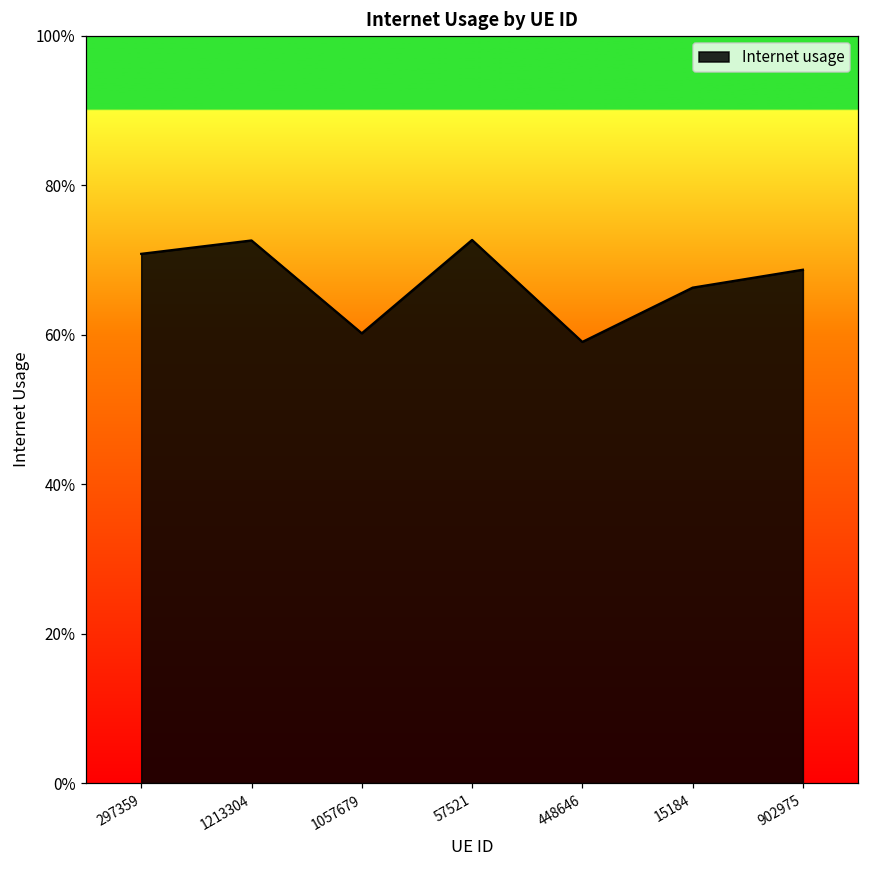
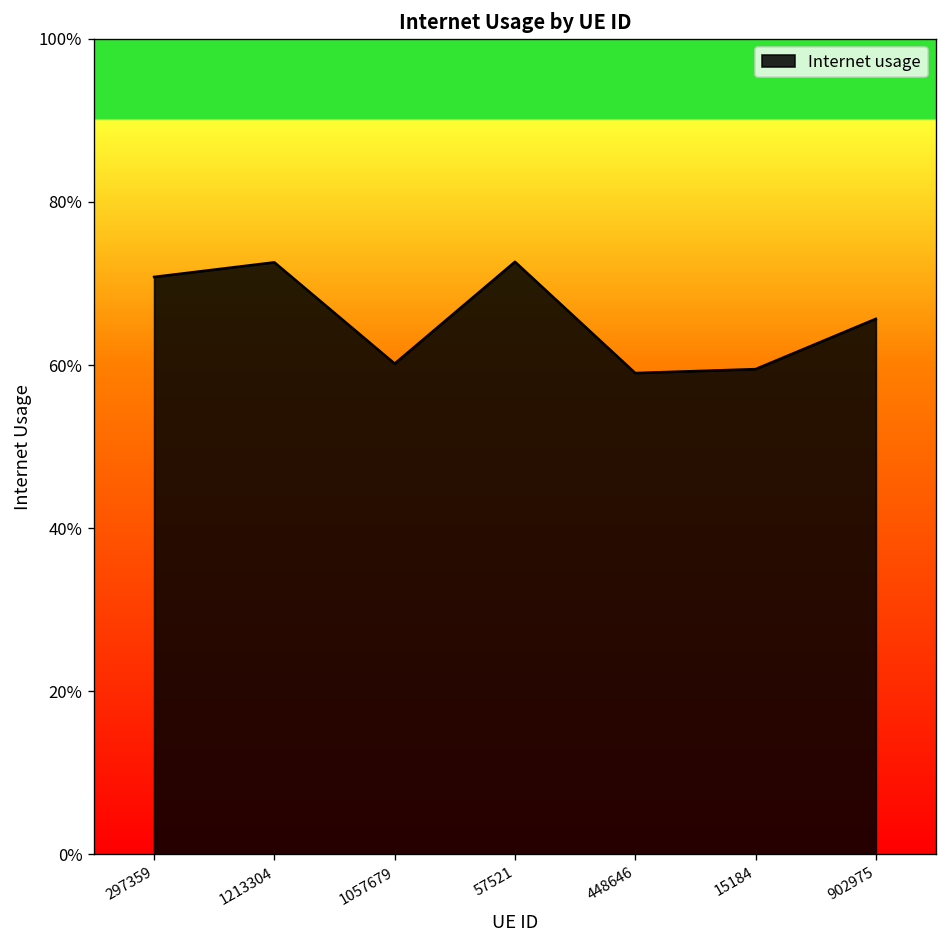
  {
    "297359": "71%",
    "1213304": "73%",
    "1057679": "60%",
    "57521": "73%",
    "448646": "59%",
-   "15184": "66%",
-   "902975": "69%"
+   "15184": "59%",
+   "902975": "66%"
  }
